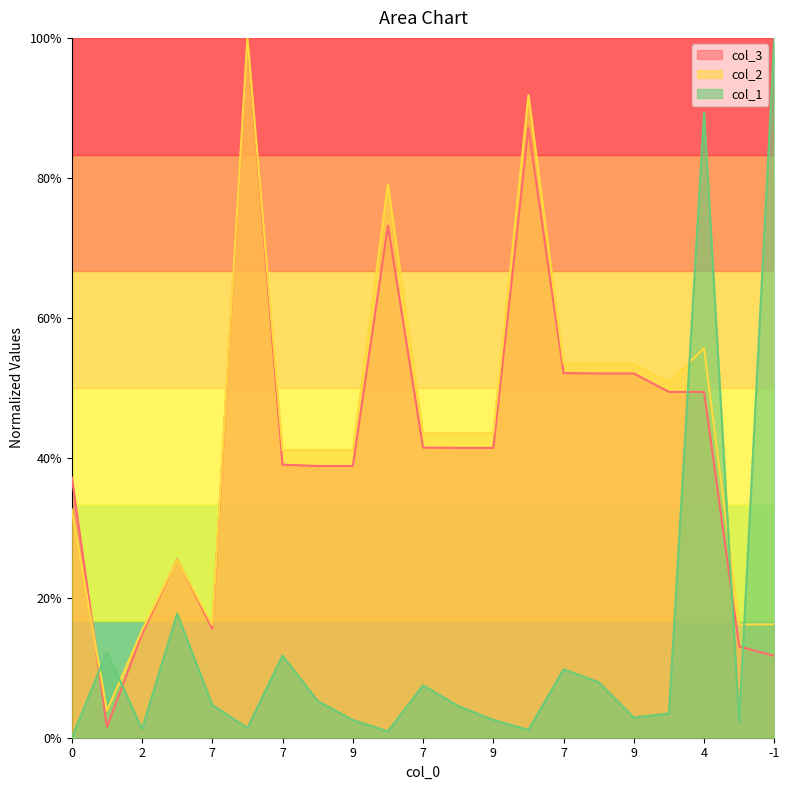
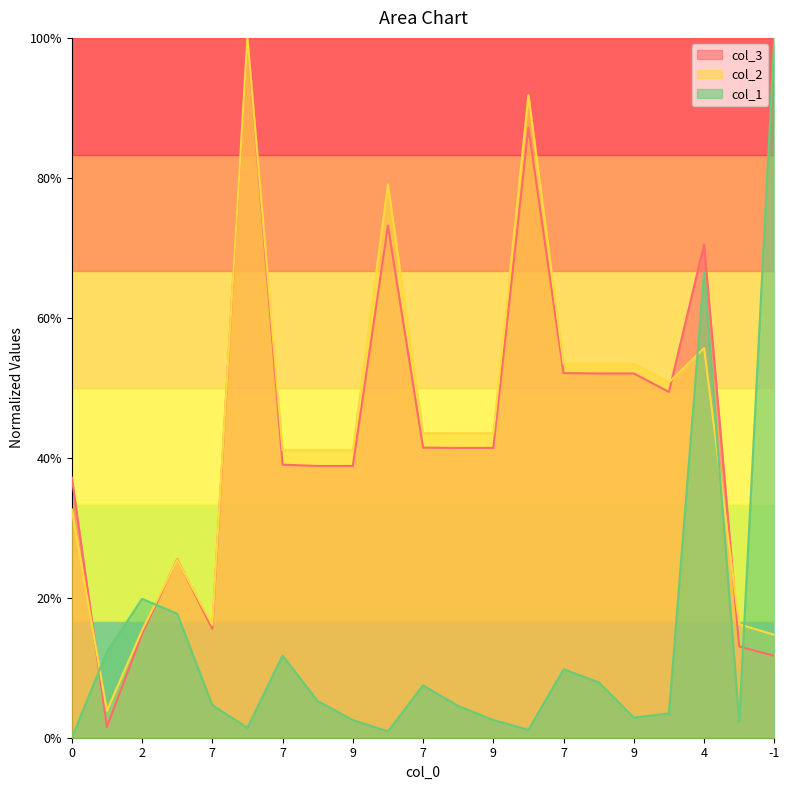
  {
    "col_3": {
      "0": "37%",
      "2": "15%",
-     "4": "49%",
+     "4": "70%",
      "-1": "12%"
    },
    "col_2": {
      "0": "33%",
      "2": "15%",
      "4": "56%",
-     "-1": "16%"
+     "-1": "15%"
    },
    "col_1": {
      "0": "0%",
-     "2": "1%",
-     "4": "89%",
+     "2": "20%",
+     "4": "67%",
      "-1": "100%"
    }
  }
